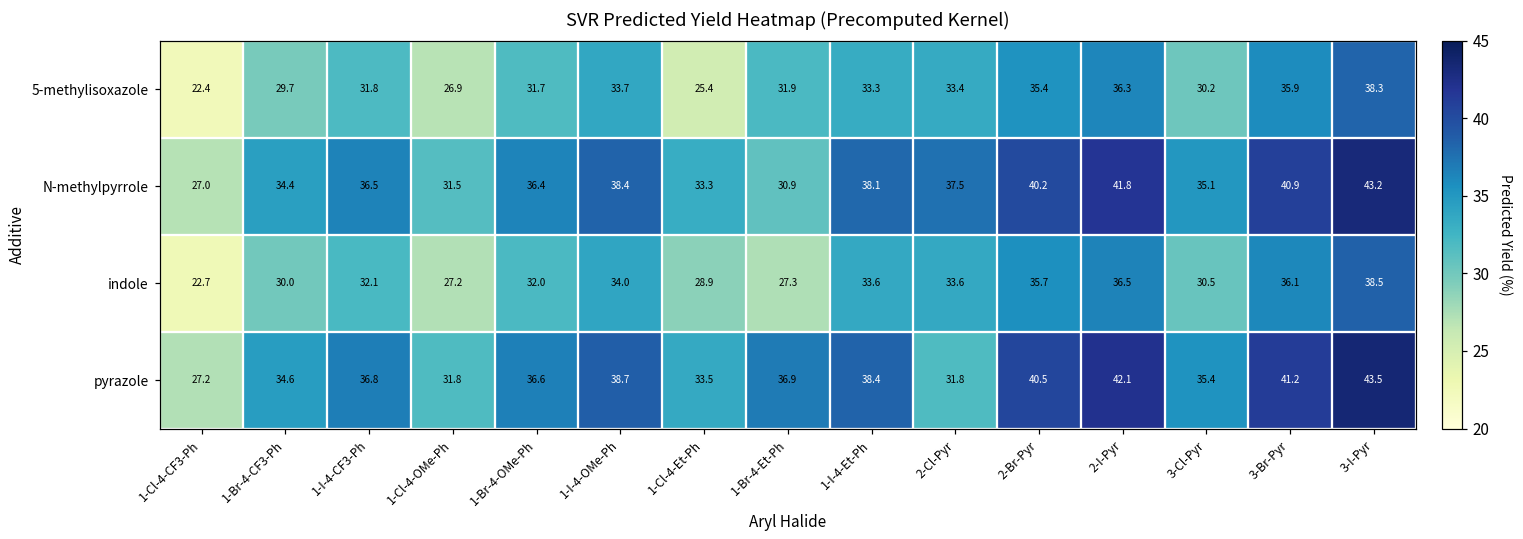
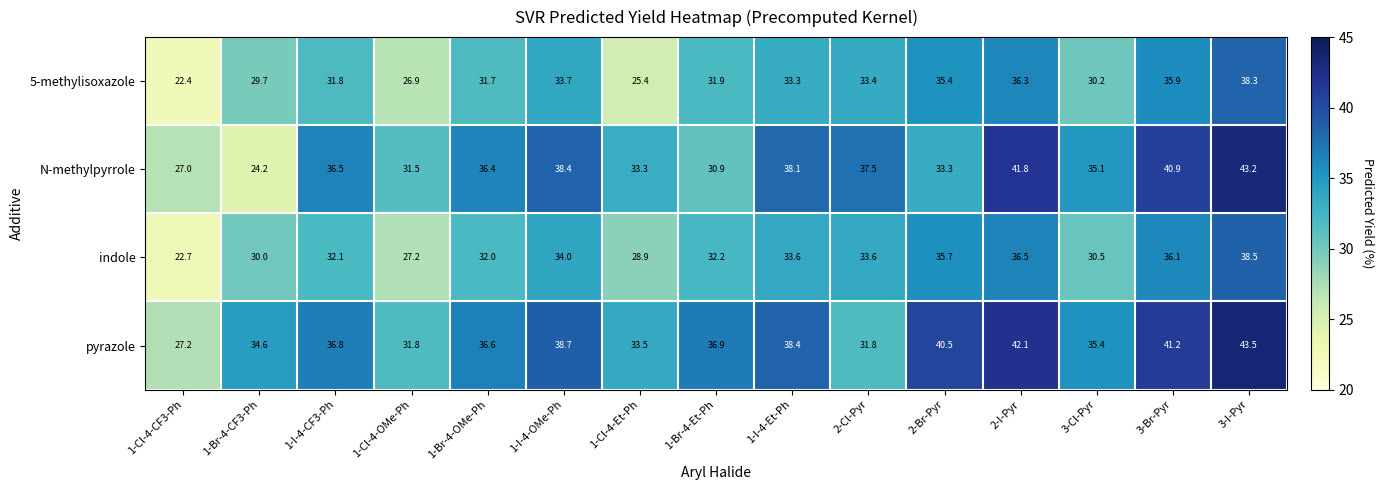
  {
    "5-methylisoxazole": {
      "1-Cl-4-CF3-Ph": 22.4,
      "1-Br-4-CF3-Ph": 29.7,
      "1-I-4-CF3-Ph": 31.8,
      "1-Cl-4-OMe-Ph": 26.9,
      "1-Br-4-OMe-Ph": 31.7,
      "1-I-4-OMe-Ph": 33.7,
      "1-Cl-4-Et-Ph": 25.4,
      "1-Br-4-Et-Ph": 31.9,
      "1-I-4-Et-Ph": 33.3,
      "2-Cl-Pyr": 33.4,
      "2-Br-Pyr": 35.4,
      "2-I-Pyr": 36.3,
      "3-Cl-Pyr": 30.2,
      "3-Br-Pyr": 35.9,
      "3-I-Pyr": 38.3
    },
    "N-methylpyrrole": {
      "1-Cl-4-CF3-Ph": 27.0,
-     "1-Br-4-CF3-Ph": 34.4,
+     "1-Br-4-CF3-Ph": 24.2,
      "1-I-4-CF3-Ph": 36.5,
      "1-Cl-4-OMe-Ph": 31.5,
      "1-Br-4-OMe-Ph": 36.4,
      "1-I-4-OMe-Ph": 38.4,
      "1-Cl-4-Et-Ph": 33.3,
      "1-Br-4-Et-Ph": 30.9,
      "1-I-4-Et-Ph": 38.1,
      "2-Cl-Pyr": 37.5,
-     "2-Br-Pyr": 40.2,
+     "2-Br-Pyr": 33.3,
      "2-I-Pyr": 41.8,
      "3-Cl-Pyr": 35.1,
      "3-Br-Pyr": 40.9,
      "3-I-Pyr": 43.2
    },
    "indole": {
      "1-Cl-4-CF3-Ph": 22.7,
      "1-Br-4-CF3-Ph": 30.0,
      "1-I-4-CF3-Ph": 32.1,
      "1-Cl-4-OMe-Ph": 27.2,
      "1-Br-4-OMe-Ph": 32.0,
      "1-I-4-OMe-Ph": 34.0,
      "1-Cl-4-Et-Ph": 28.9,
-     "1-Br-4-Et-Ph": 27.3,
+     "1-Br-4-Et-Ph": 32.2,
      "1-I-4-Et-Ph": 33.6,
      "2-Cl-Pyr": 33.6,
      "2-Br-Pyr": 35.7,
      "2-I-Pyr": 36.5,
      "3-Cl-Pyr": 30.5,
      "3-Br-Pyr": 36.1,
      "3-I-Pyr": 38.5
    },
    "pyrazole": {
      "1-Cl-4-CF3-Ph": 27.2,
      "1-Br-4-CF3-Ph": 34.6,
      "1-I-4-CF3-Ph": 36.8,
      "1-Cl-4-OMe-Ph": 31.8,
      "1-Br-4-OMe-Ph": 36.6,
      "1-I-4-OMe-Ph": 38.7,
      "1-Cl-4-Et-Ph": 33.5,
      "1-Br-4-Et-Ph": 36.9,
      "1-I-4-Et-Ph": 38.4,
      "2-Cl-Pyr": 31.8,
      "2-Br-Pyr": 40.5,
      "2-I-Pyr": 42.1,
      "3-Cl-Pyr": 35.4,
      "3-Br-Pyr": 41.2,
      "3-I-Pyr": 43.5
    }
  }
